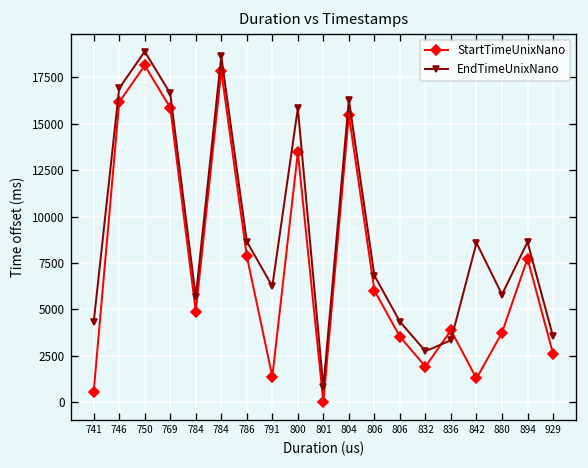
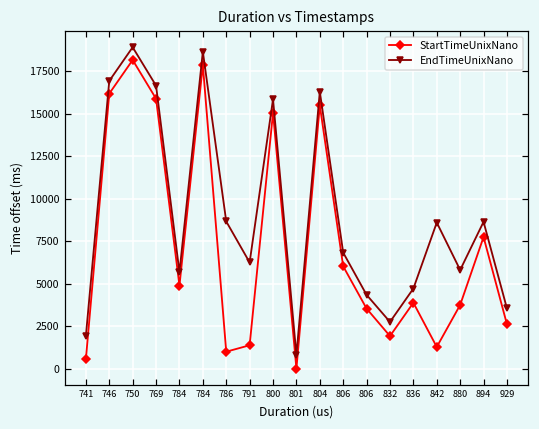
  {
    "StartTimeUnixNano": {
      "741": 600,
      "746": 16200,
      "750": 18100,
      "769": 15900,
-     "786": 7900,
+     "786": 1000,
      "791": 1400,
-     "800": 13500,
+     "800": 15000,
      "801": 0,
      "804": 15500,
      "832": 1900,
      "836": 3900,
      "842": 1300,
      "880": 3700,
      "894": 7700,
      "929": 2600
    },
    "EndTimeUnixNano": {
-     "741": 4300,
+     "741": 1900,
      "746": 16900,
      "750": 18900,
      "769": 16600,
      "786": 8700,
      "791": 6200,
      "800": 15800,
      "801": 800,
      "804": 16300,
      "832": 2700,
-     "836": 3300,
+     "836": 4700,
      "842": 8600,
      "880": 5800,
      "894": 8600,
      "929": 3500
    }
  }
